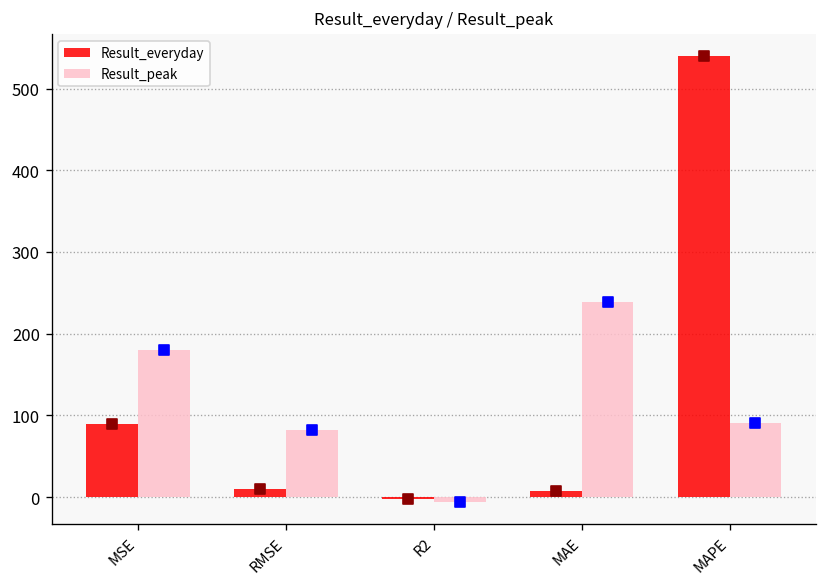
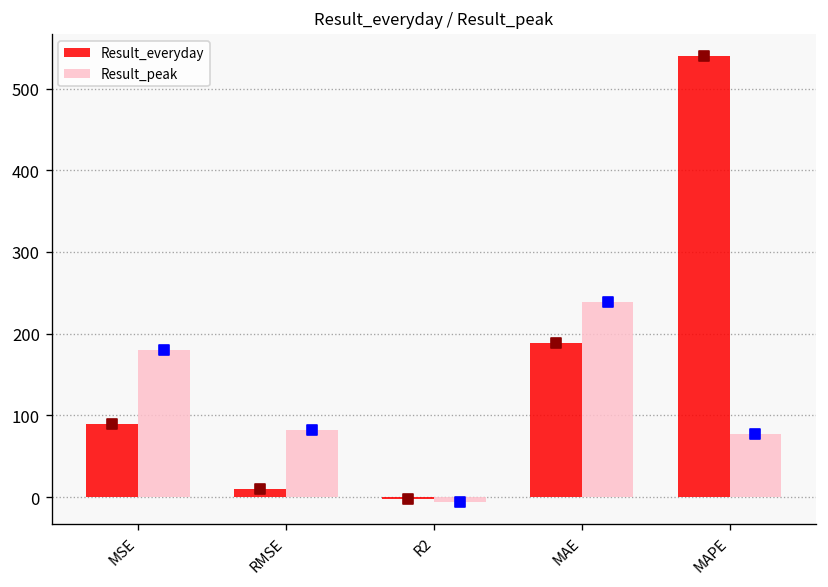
  {
    "Result_everyday": {
      "MSE": 90,
      "RMSE": 10,
-     "MAE": 10,
+     "MAE": 190,
      "MAPE": 540
    },
    "Result_peak": {
      "MSE": 180,
      "RMSE": 80,
      "R2": -10,
      "MAE": 240,
-     "MAPE": 90
+     "MAPE": 80
    }
  }
